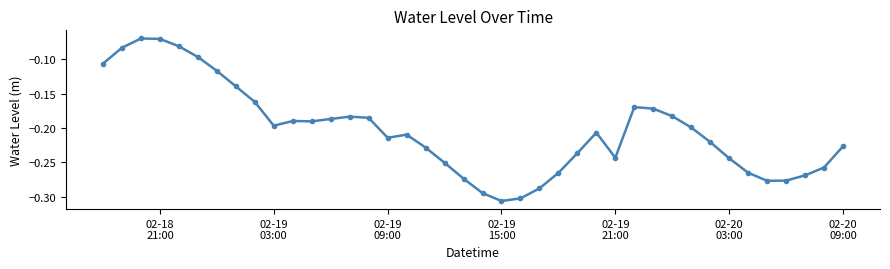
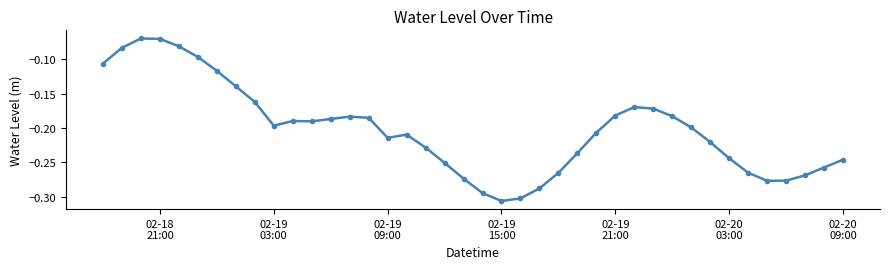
  {
    "02-18 21:00": -0.07,
    "02-19 03:00": -0.20,
    "02-19 09:00": -0.21,
    "02-19 15:00": -0.31,
-   "02-19 21:00": -0.24,
+   "02-19 21:00": -0.18,
    "02-20 03:00": -0.24,
-   "02-20 09:00": -0.23
+   "02-20 09:00": -0.25
  }
